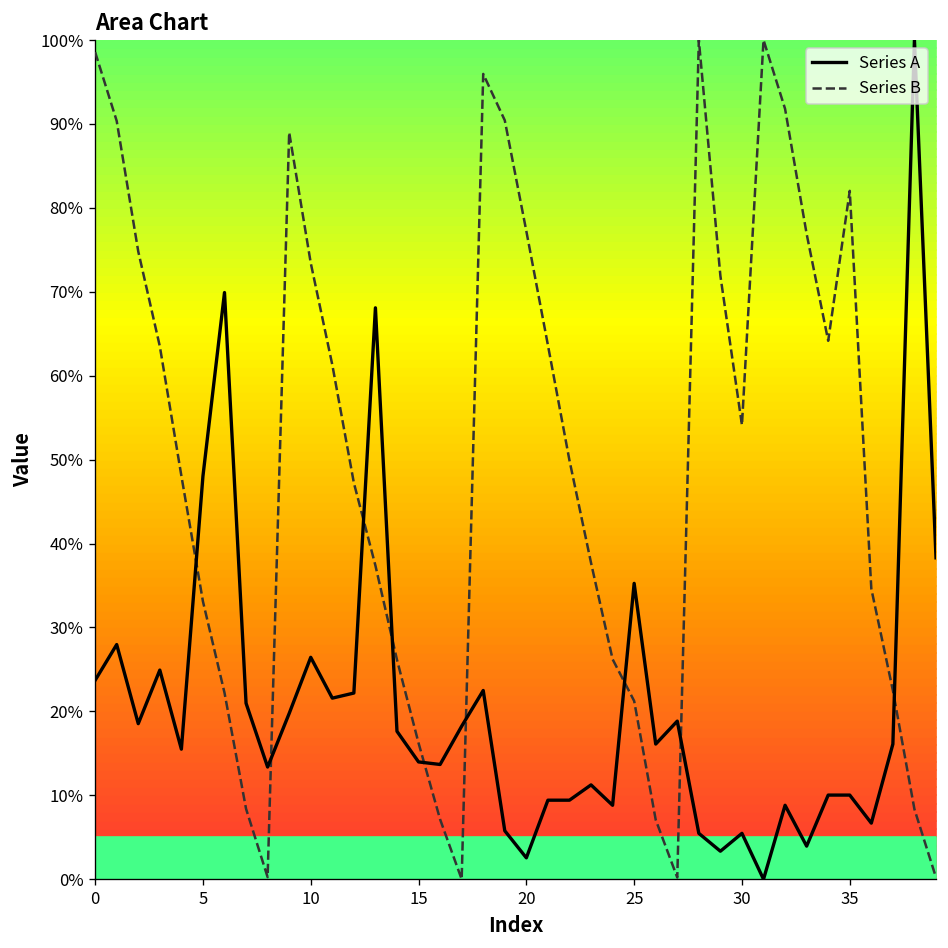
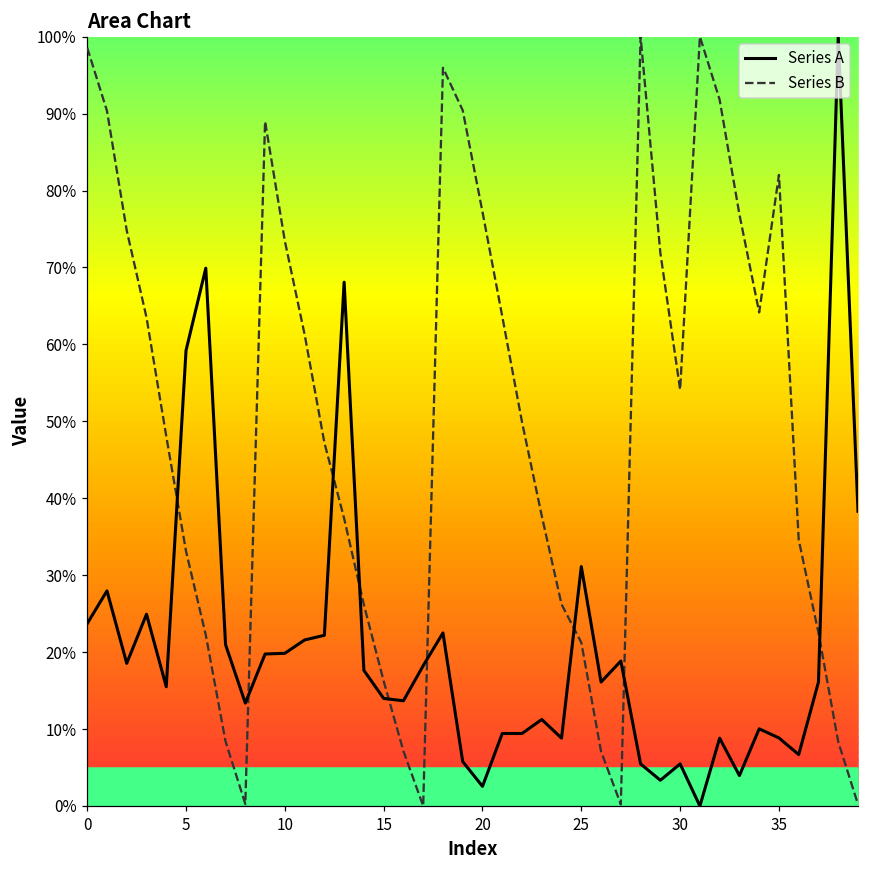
  {
    "Series A": {
-     "5": "48%",
-     "10": "26%",
+     "5": "59%",
+     "10": "20%",
      "15": "14%",
      "20": "3%",
-     "25": "35%",
+     "25": "31%",
      "30": "5%",
-     "35": "10%"
+     "35": "9%"
    },
    "Series B": {
      "0": "99%",
      "5": "33%",
      "10": "73%",
      "15": "16%",
      "20": "77%",
      "25": "21%",
      "30": "54%",
      "35": "82%"
    }
  }
